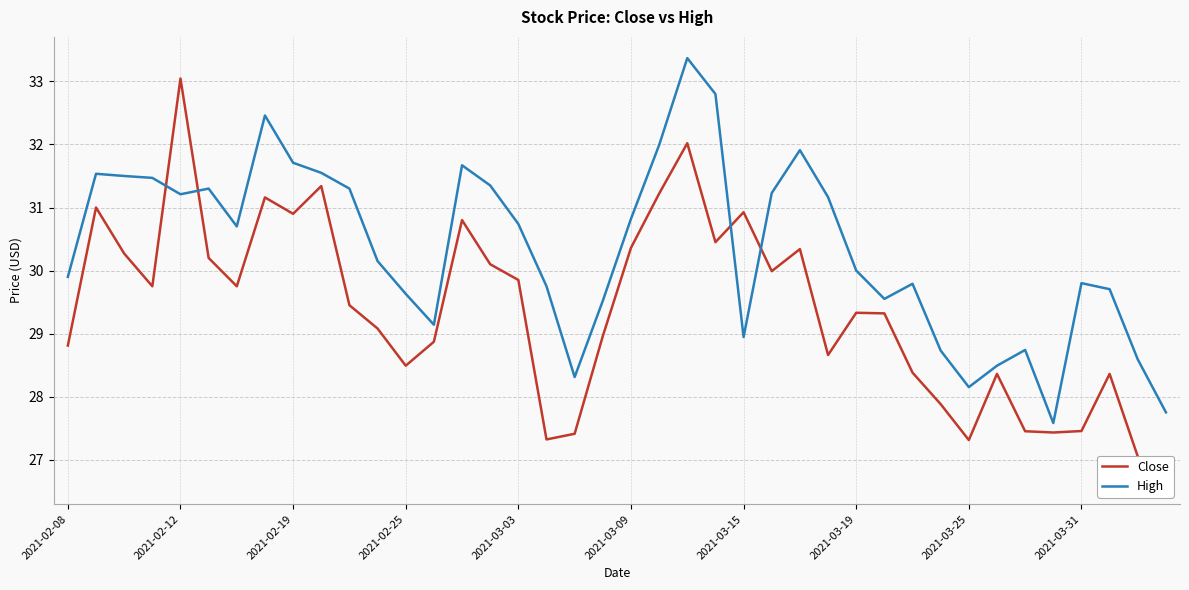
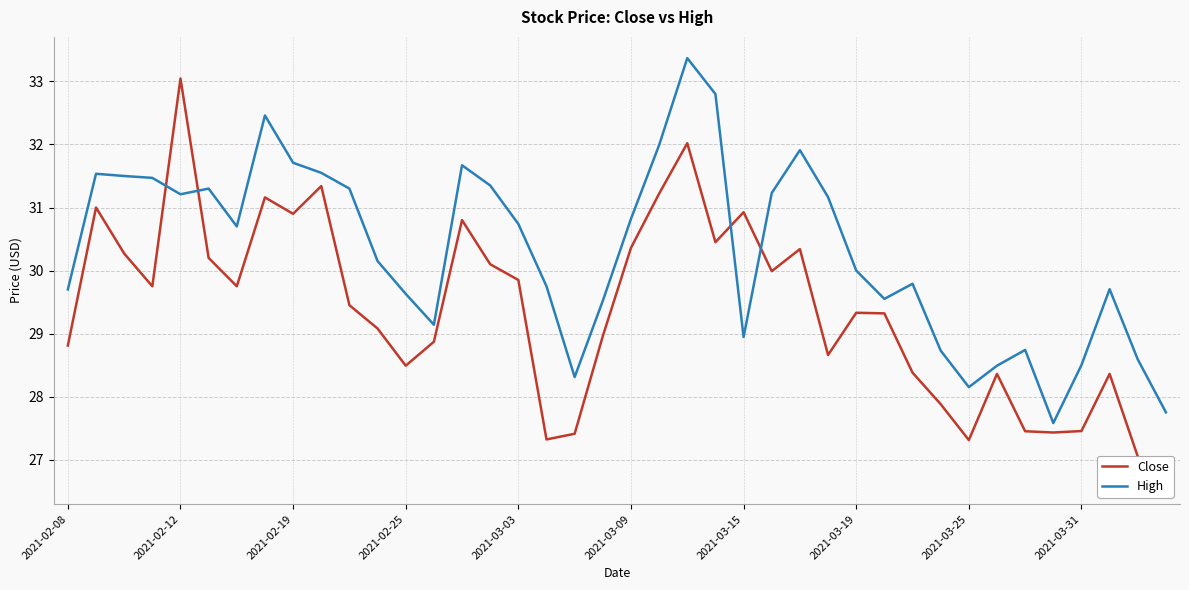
  {
    "Close": {
      "2021-02-08": 28.8,
      "2021-02-12": 33.0,
      "2021-02-19": 30.9,
      "2021-02-25": 28.5,
      "2021-03-03": 29.9,
      "2021-03-09": 30.4,
      "2021-03-15": 30.9,
      "2021-03-19": 29.3,
      "2021-03-25": 27.3,
      "2021-03-31": 27.5
    },
    "High": {
-     "2021-02-08": 29.9,
+     "2021-02-08": 29.7,
      "2021-02-12": 31.2,
      "2021-02-19": 31.7,
      "2021-02-25": 29.6,
      "2021-03-03": 30.7,
      "2021-03-09": 30.8,
      "2021-03-15": 28.9,
      "2021-03-19": 30.0,
      "2021-03-25": 28.1,
-     "2021-03-31": 29.8
+     "2021-03-31": 28.5
    }
  }
